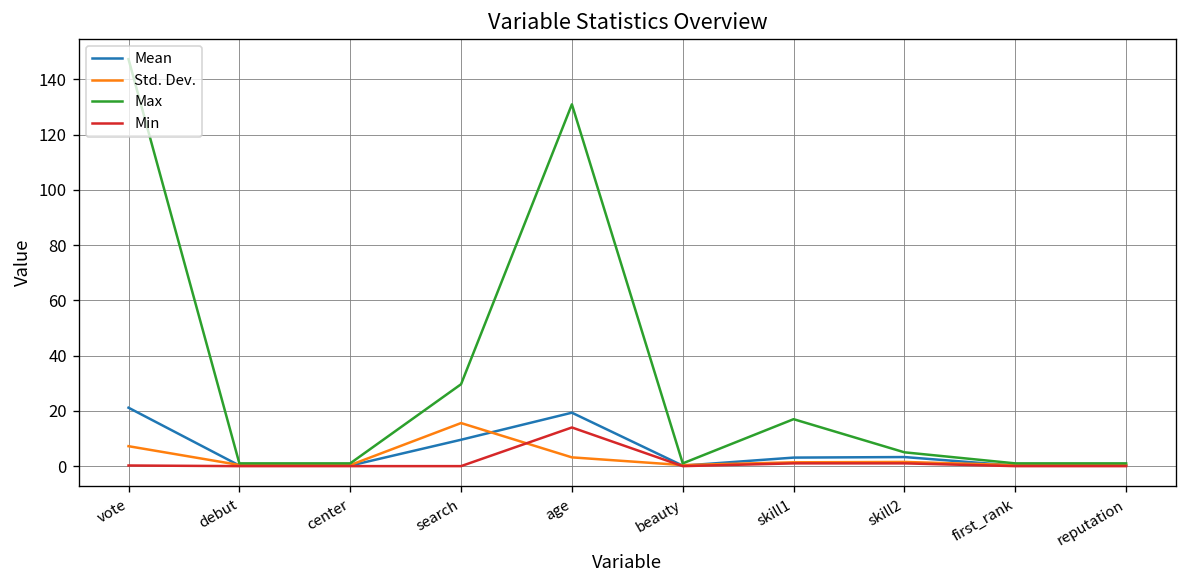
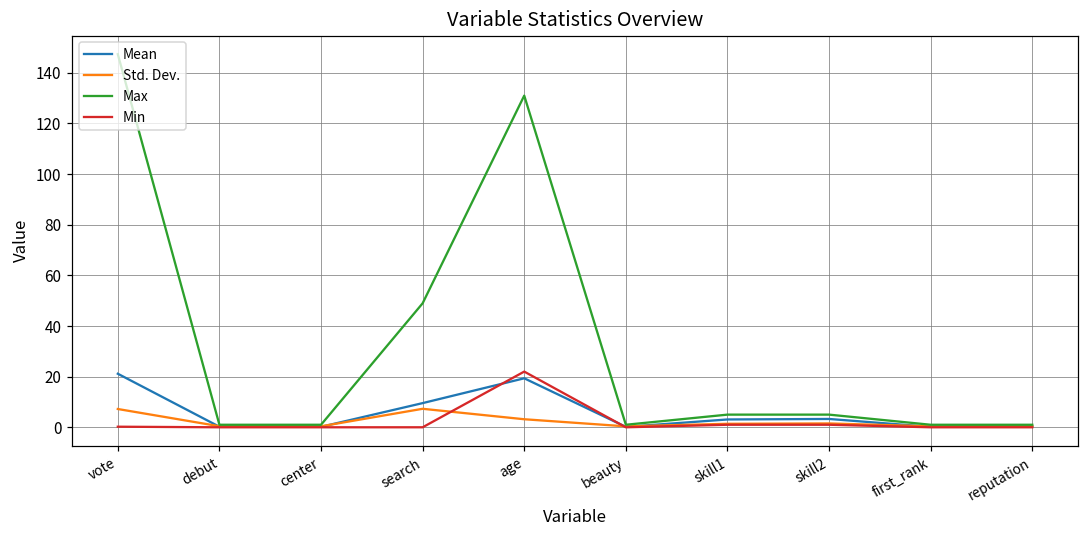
  {
    "Mean": {
      "vote": 21,
      "search": 10,
      "age": 19,
      "skill1": 3,
      "skill2": 3
    },
    "Std. Dev.": {
      "vote": 7,
-     "search": 16,
+     "search": 7,
      "age": 3
    },
    "Max": {
-     "search": 30,
+     "search": 49,
      "age": 131,
-     "skill1": 17,
+     "skill1": 5,
      "skill2": 5
    },
    "Min": {
      "vote": 0,
      "search": 0,
-     "age": 14
+     "age": 22
    }
  }
